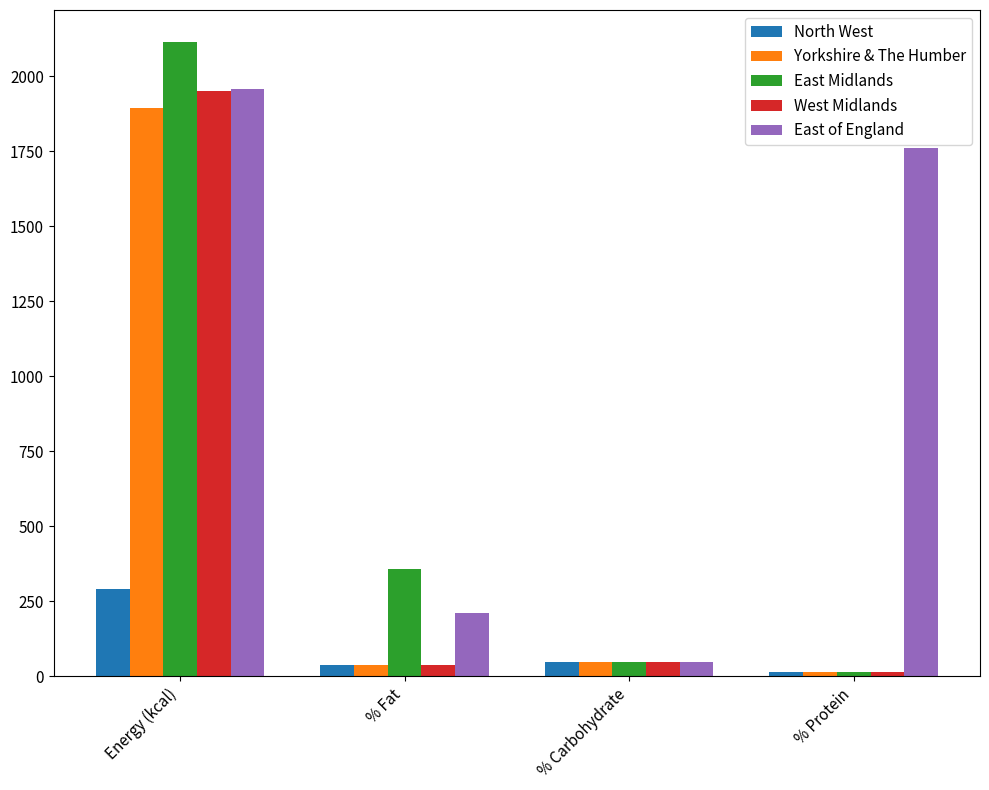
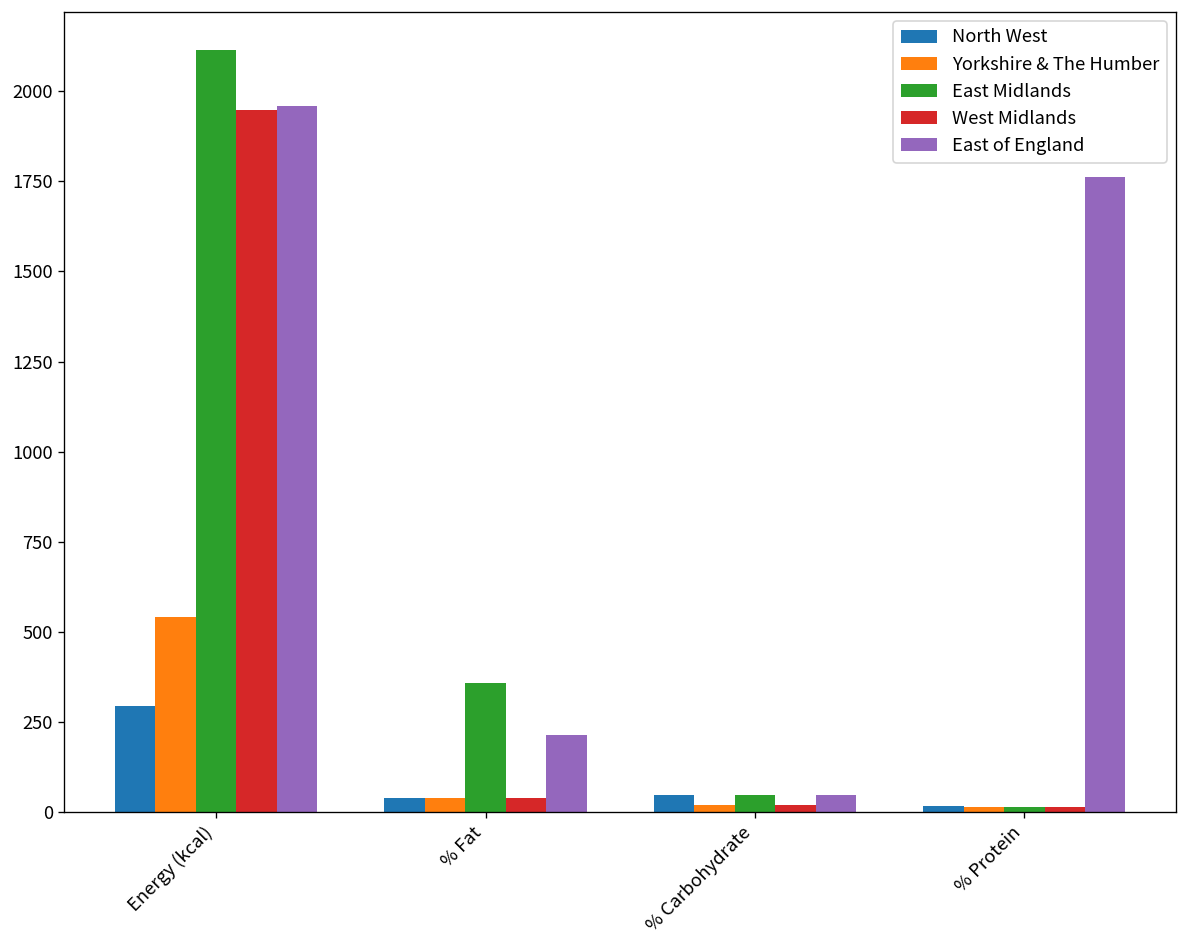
  {
    "North West": {
      "Energy (kcal)": 290,
      "% Fat": 40,
      "% Carbohydrate": 50,
      "% Protein": 10
    },
    "Yorkshire & The Humber": {
-     "Energy (kcal)": 1890,
+     "Energy (kcal)": 540,
      "% Fat": 40,
-     "% Carbohydrate": 50,
+     "% Carbohydrate": 20,
      "% Protein": 10
    },
    "East Midlands": {
      "Energy (kcal)": 2110,
      "% Fat": 360,
      "% Carbohydrate": 50,
      "% Protein": 10
    },
    "West Midlands": {
      "Energy (kcal)": 1950,
      "% Fat": 40,
-     "% Carbohydrate": 50,
+     "% Carbohydrate": 20,
      "% Protein": 10
    },
    "East of England": {
      "Energy (kcal)": 1960,
      "% Fat": 210,
      "% Carbohydrate": 50,
      "% Protein": 1760
    }
  }
